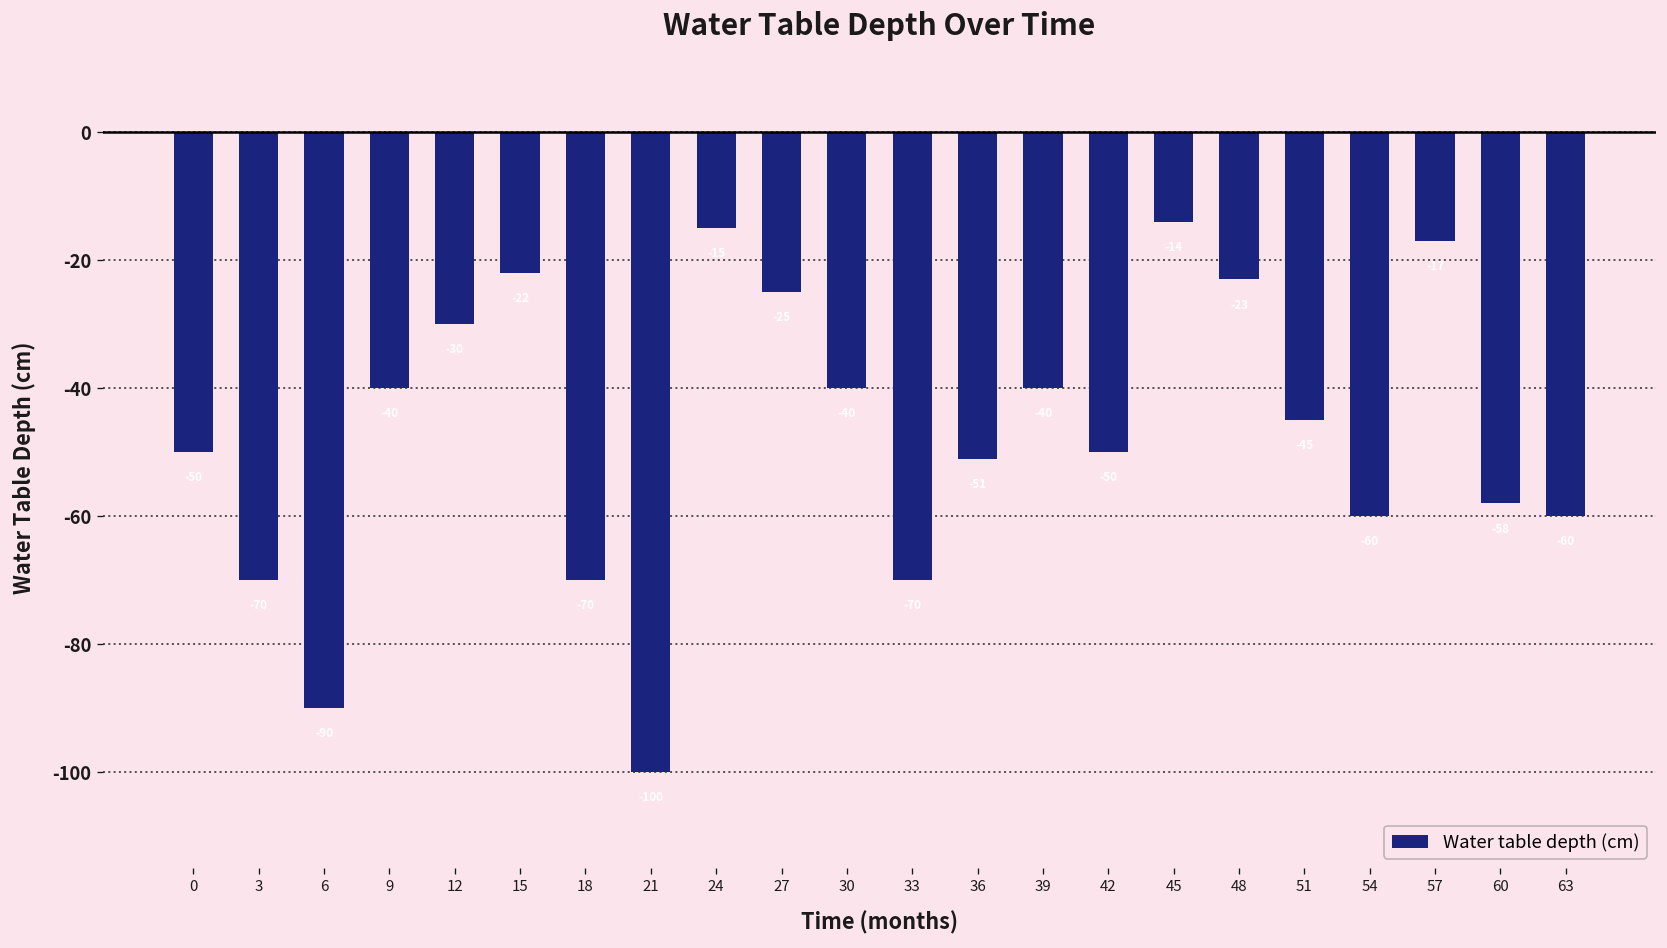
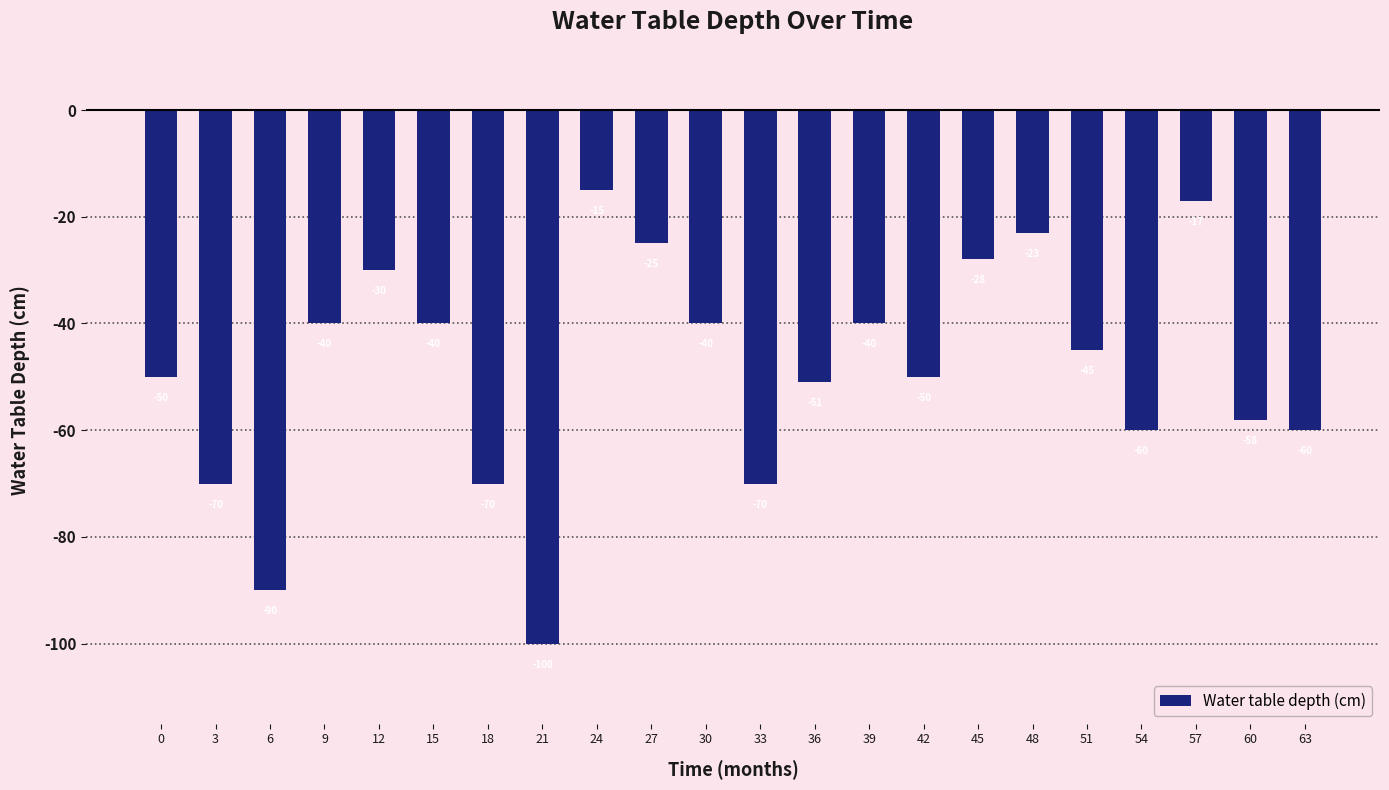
  {
    "0": -50,
    "3": -70,
    "6": -90,
    "9": -40,
    "12": -30,
-   "15": -22,
+   "15": -40,
    "18": -70,
    "21": -100,
    "24": -15,
    "27": -25,
    "30": -40,
    "33": -70,
    "36": -51,
    "39": -40,
    "42": -50,
-   "45": -14,
+   "45": -28,
    "48": -23,
    "51": -45,
    "54": -60,
    "57": -17,
    "60": -58,
    "63": -60
  }
